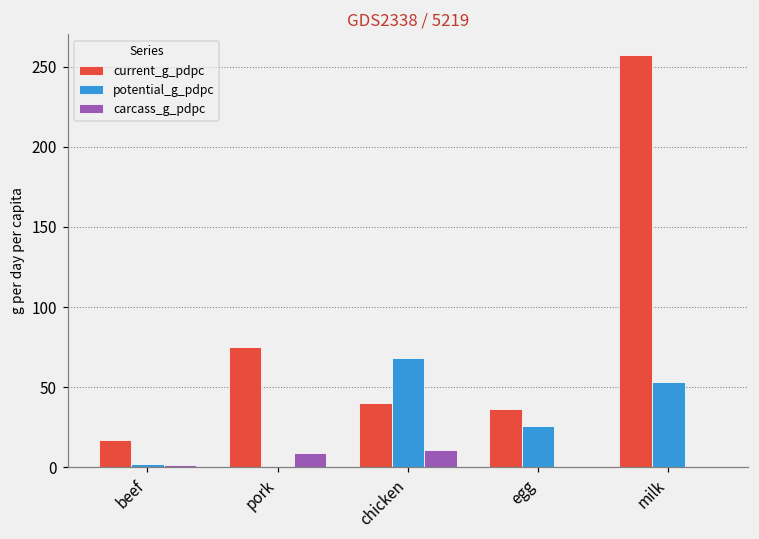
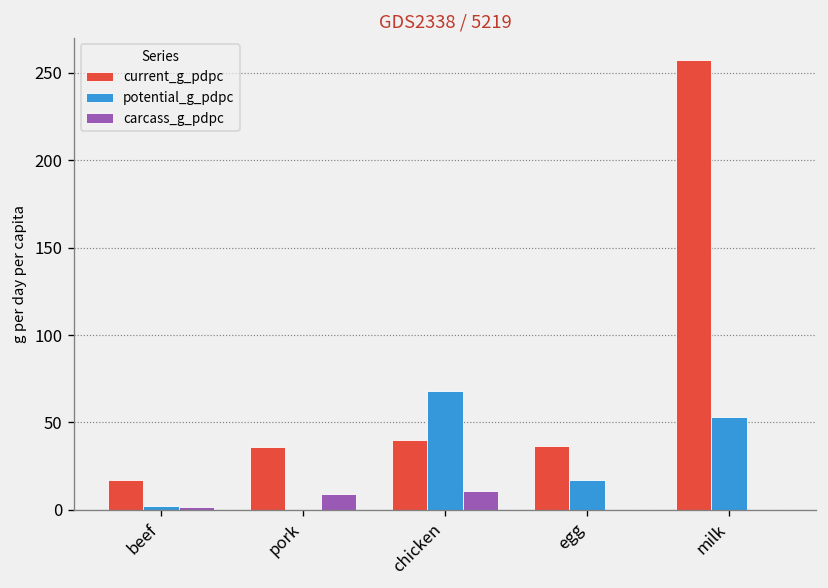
  {
    "current_g_pdpc": {
      "beef": 17,
-     "pork": 75,
+     "pork": 36,
      "chicken": 40,
      "egg": 36,
      "milk": 257
    },
    "potential_g_pdpc": {
      "beef": 2,
      "pork": 0,
      "chicken": 68,
-     "egg": 26,
+     "egg": 17,
      "milk": 53
    },
    "carcass_g_pdpc": {
      "pork": 9,
      "chicken": 11,
      "egg": 0,
      "milk": 0
    }
  }
